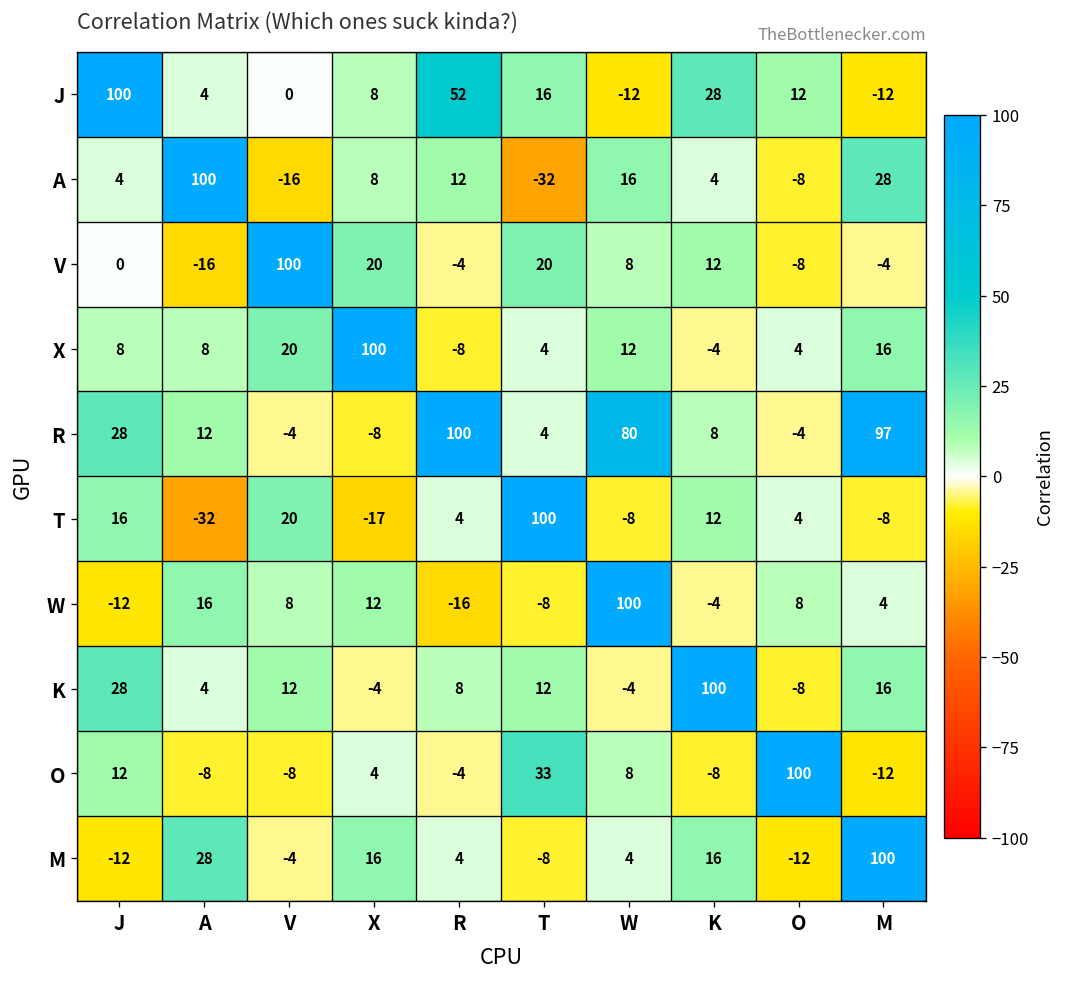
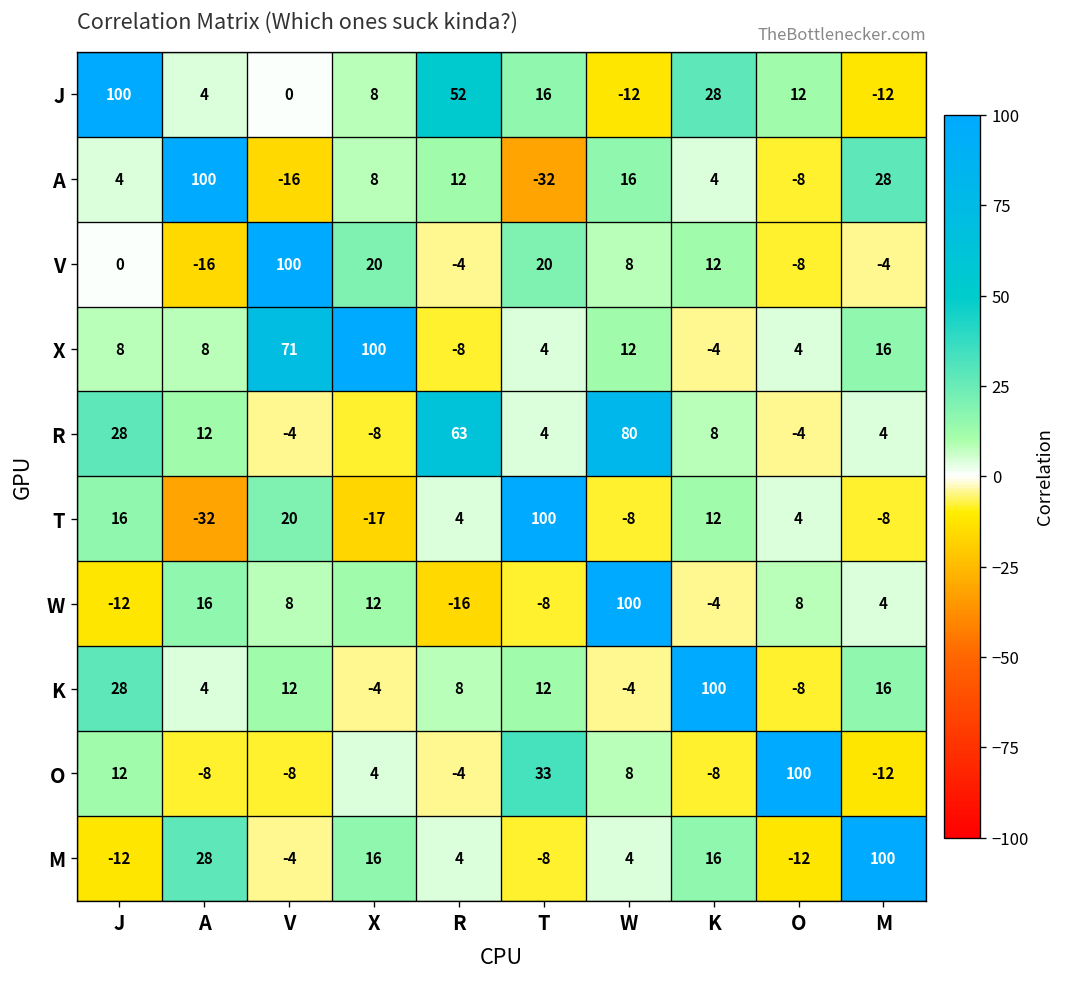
  {
    "J": {
      "J": 100,
      "A": 4,
      "V": 0,
      "X": 8,
      "R": 52,
      "T": 16,
      "W": -12,
      "K": 28,
      "O": 12,
      "M": -12
    },
    "A": {
      "J": 4,
      "A": 100,
      "V": -16,
      "X": 8,
      "R": 12,
      "T": -32,
      "W": 16,
      "K": 4,
      "O": -8,
      "M": 28
    },
    "V": {
      "J": 0,
      "A": -16,
      "V": 100,
      "X": 20,
      "R": -4,
      "T": 20,
      "W": 8,
      "K": 12,
      "O": -8,
      "M": -4
    },
    "X": {
      "J": 8,
      "A": 8,
-     "V": 20,
+     "V": 71,
      "X": 100,
      "R": -8,
      "T": 4,
      "W": 12,
      "K": -4,
      "O": 4,
      "M": 16
    },
    "R": {
      "J": 28,
      "A": 12,
      "V": -4,
      "X": -8,
-     "R": 100,
+     "R": 63,
      "T": 4,
      "W": 80,
      "K": 8,
      "O": -4,
-     "M": 97
+     "M": 4
    },
    "T": {
      "J": 16,
      "A": -32,
      "V": 20,
      "X": -17,
      "R": 4,
      "T": 100,
      "W": -8,
      "K": 12,
      "O": 4,
      "M": -8
    },
    "W": {
      "J": -12,
      "A": 16,
      "V": 8,
      "X": 12,
      "R": -16,
      "T": -8,
      "W": 100,
      "K": -4,
      "O": 8,
      "M": 4
    },
    "K": {
      "J": 28,
      "A": 4,
      "V": 12,
      "X": -4,
      "R": 8,
      "T": 12,
      "W": -4,
      "K": 100,
      "O": -8,
      "M": 16
    },
    "O": {
      "J": 12,
      "A": -8,
      "V": -8,
      "X": 4,
      "R": -4,
      "T": 33,
      "W": 8,
      "K": -8,
      "O": 100,
      "M": -12
    },
    "M": {
      "J": -12,
      "A": 28,
      "V": -4,
      "X": 16,
      "R": 4,
      "T": -8,
      "W": 4,
      "K": 16,
      "O": -12,
      "M": 100
    }
  }
